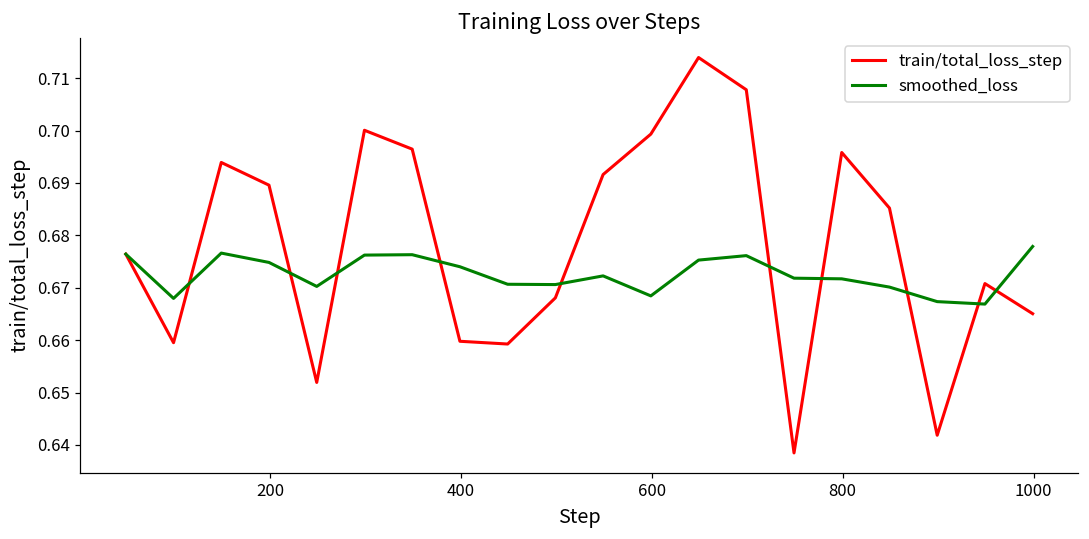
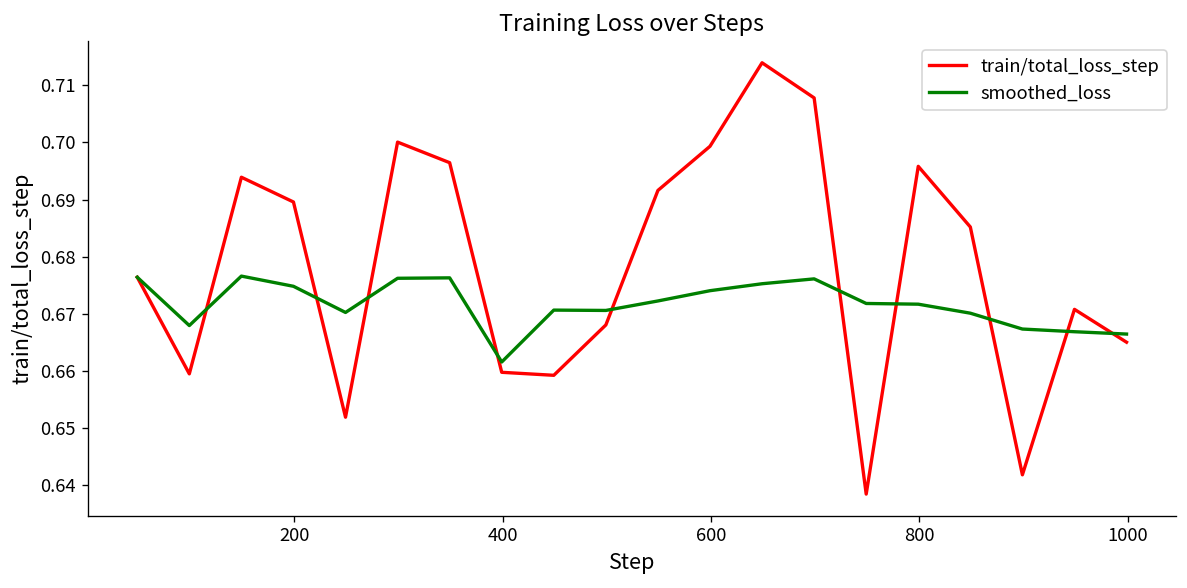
  {
    "train/total_loss_step": {
      "200": 0.690,
      "400": 0.660,
      "600": 0.699,
      "800": 0.696,
      "1000": 0.665
    },
    "smoothed_loss": {
      "200": 0.675,
-     "400": 0.674,
-     "600": 0.668,
+     "400": 0.662,
+     "600": 0.674,
      "800": 0.672,
-     "1000": 0.678
+     "1000": 0.666
    }
  }
